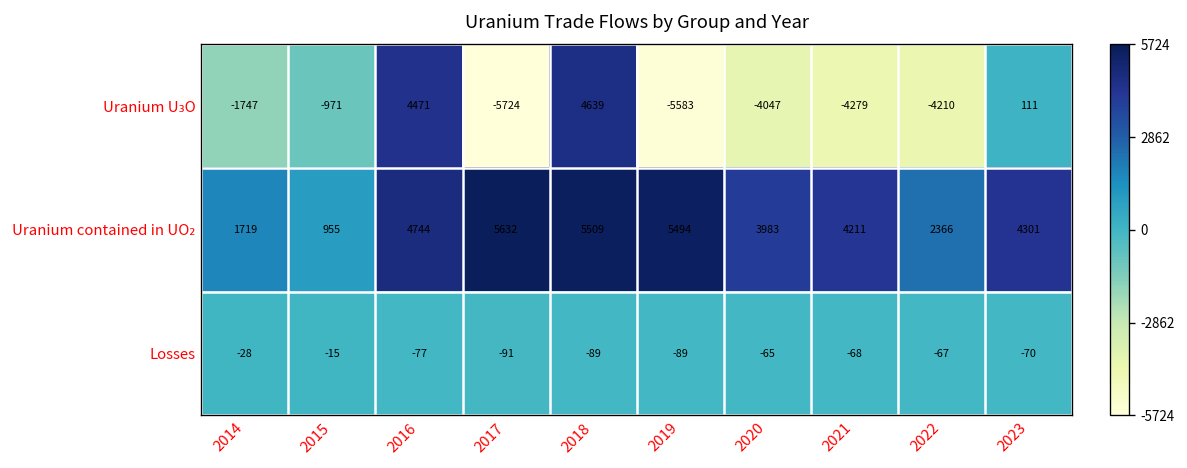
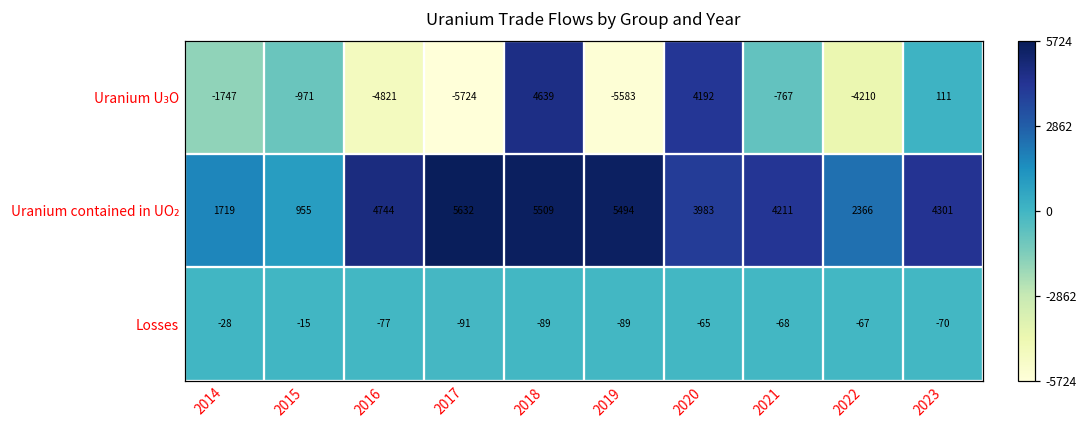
  {
    "Uranium U₃O": {
      "2014": -1747,
      "2015": -971,
-     "2016": 4471,
+     "2016": -4821,
      "2017": -5724,
      "2018": 4639,
      "2019": -5583,
-     "2020": -4047,
-     "2021": -4279,
+     "2020": 4192,
+     "2021": -767,
      "2022": -4210,
      "2023": 111
    },
    "Uranium contained in UO₂": {
      "2014": 1719,
      "2015": 955,
      "2016": 4744,
      "2017": 5632,
      "2018": 5509,
      "2019": 5494,
      "2020": 3983,
      "2021": 4211,
      "2022": 2366,
      "2023": 4301
    },
    "Losses": {
      "2014": -28,
      "2015": -15,
      "2016": -77,
      "2017": -91,
      "2018": -89,
      "2019": -89,
      "2020": -65,
      "2021": -68,
      "2022": -67,
      "2023": -70
    }
  }
